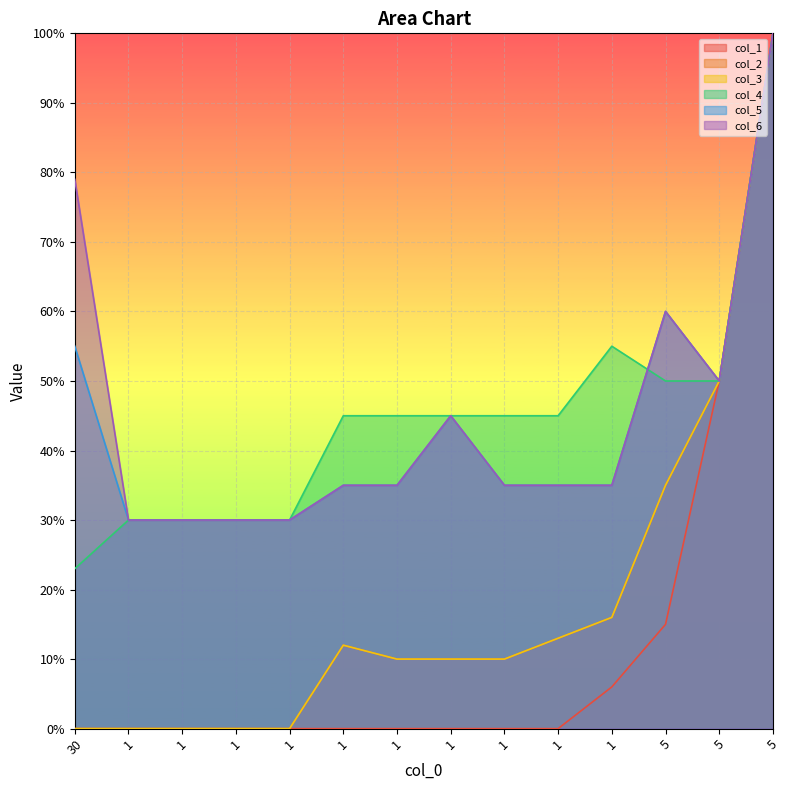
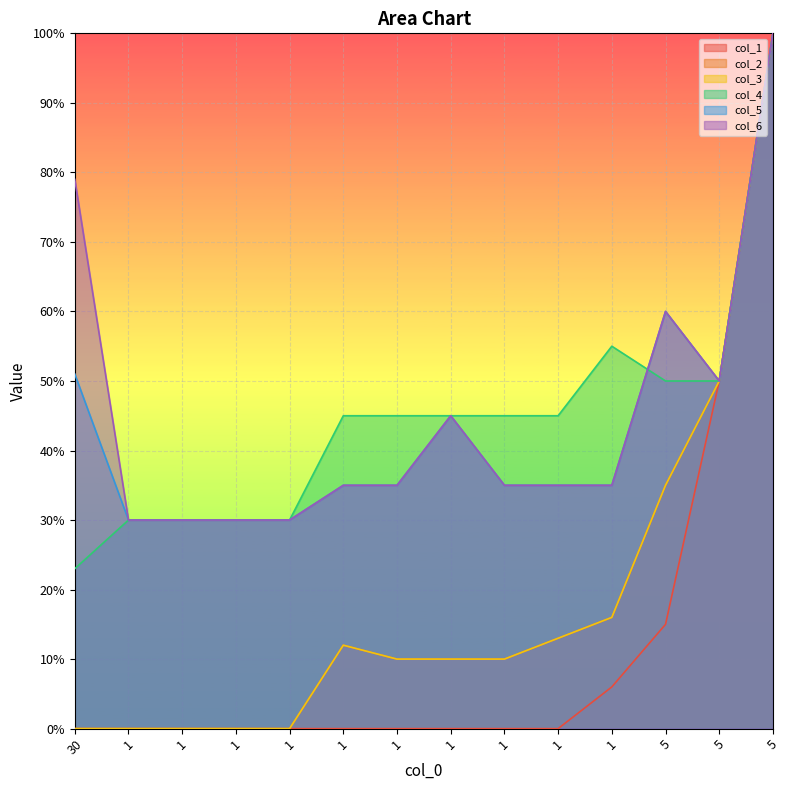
  {
    "col_4": {
      "30": "23%"
    },
    "col_5": {
-     "30": "55%"
+     "30": "51%"
    },
    "col_6": {
      "30": "79%"
    }
  }
